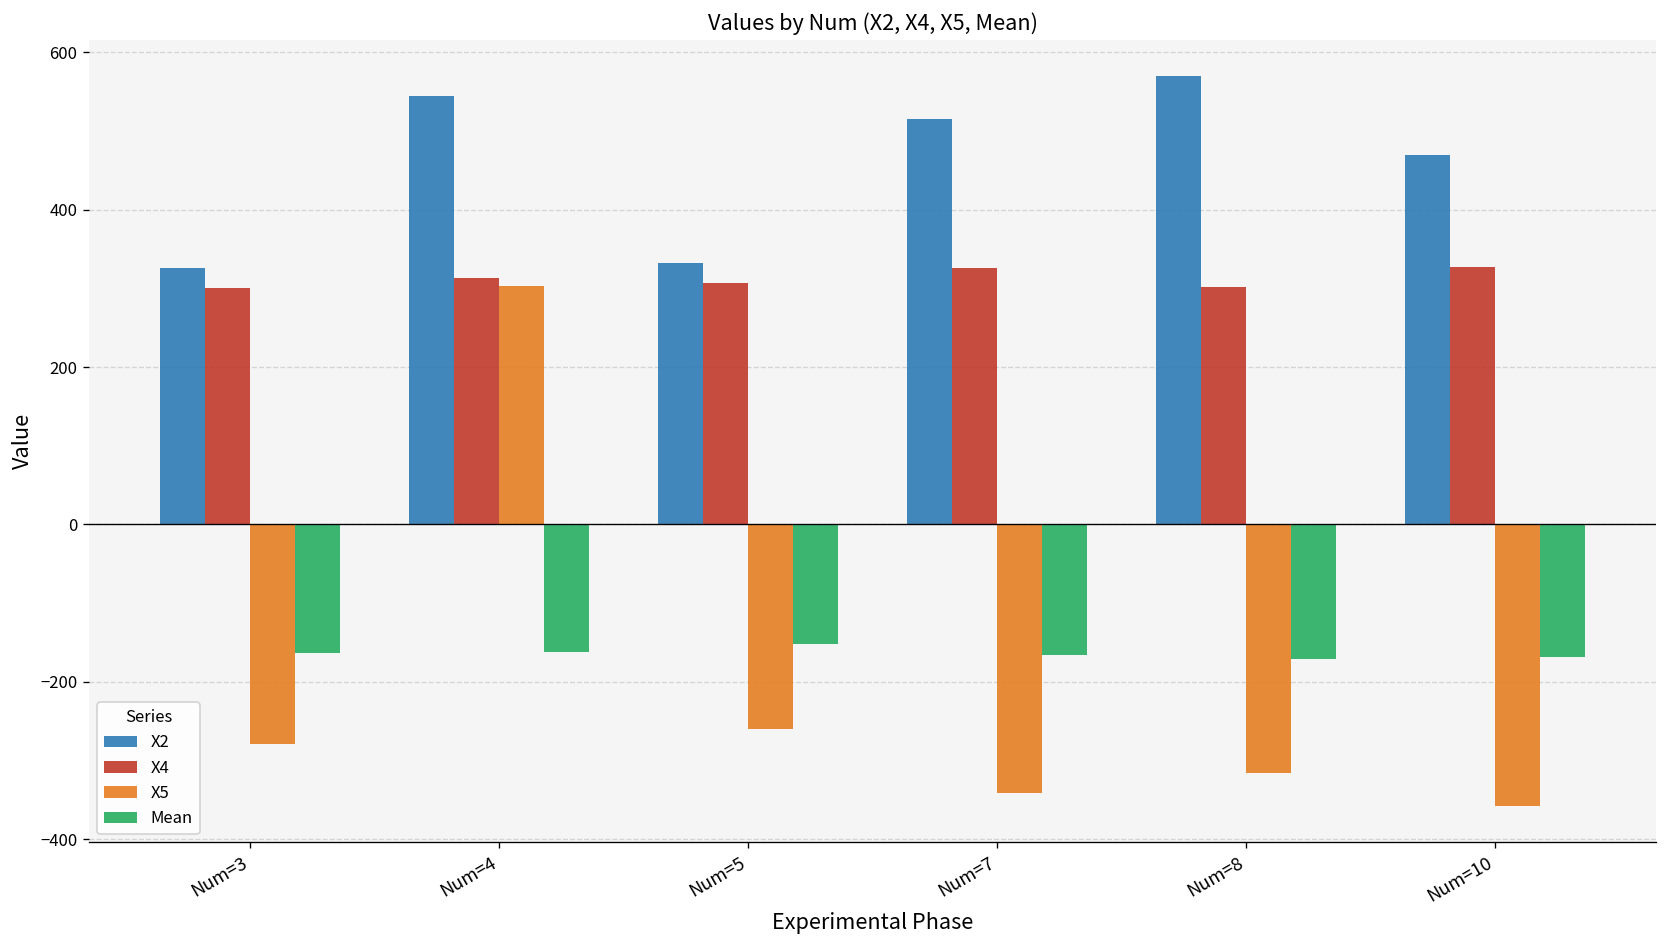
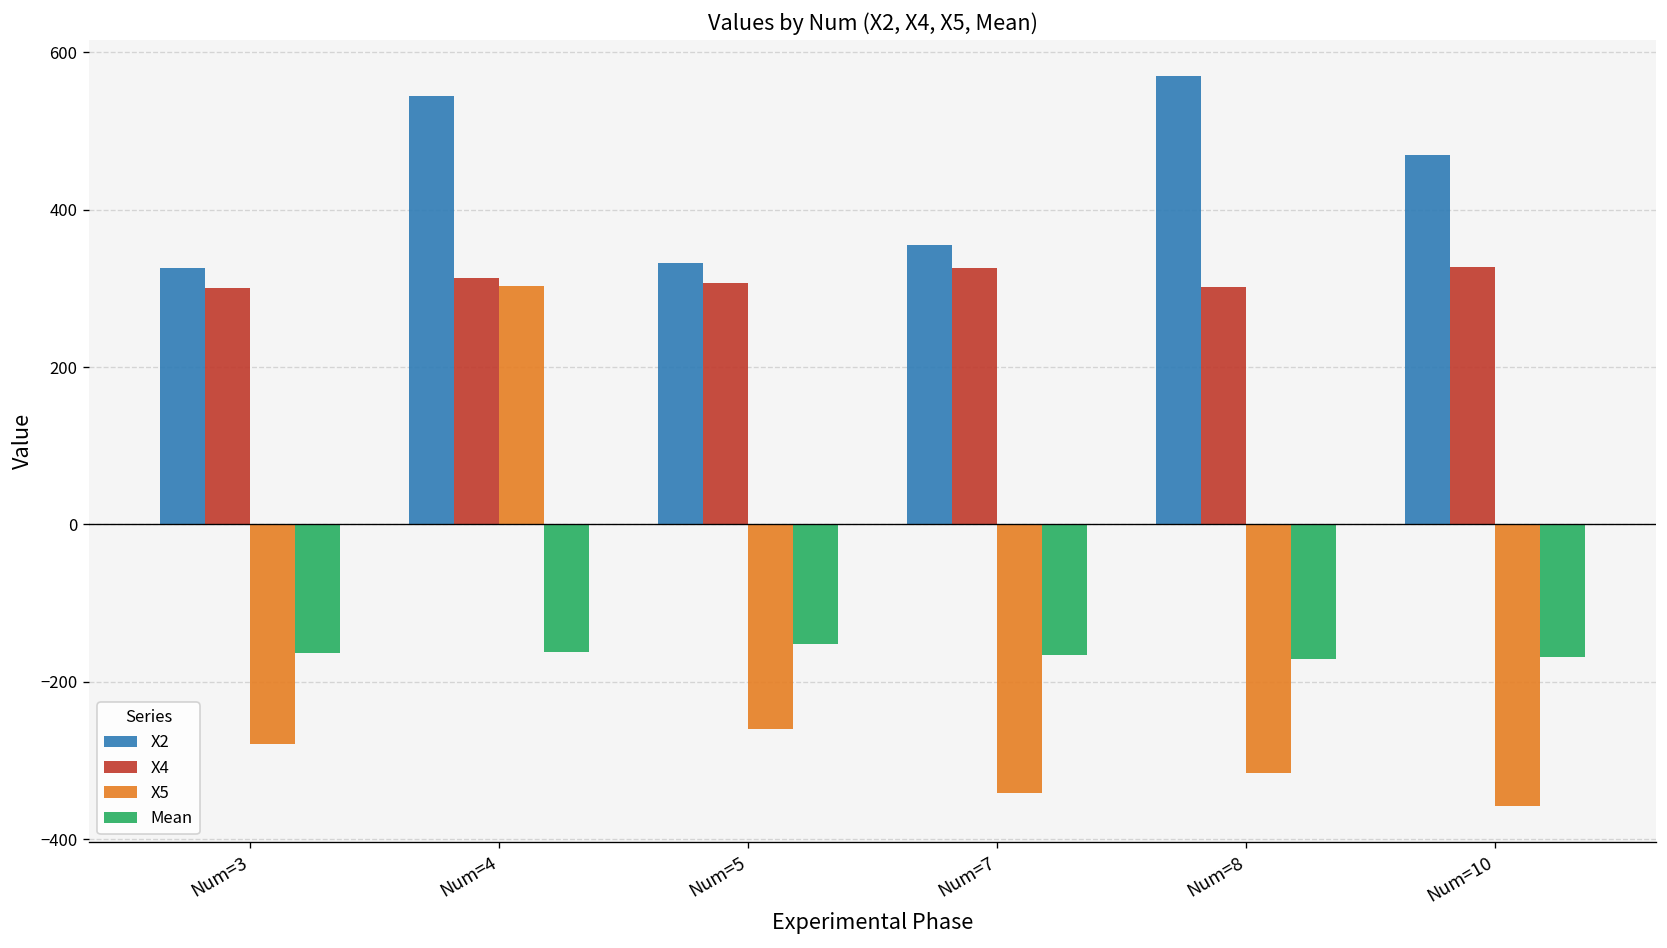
  {
    "X2": {
      "Num=3": 330,
      "Num=4": 540,
      "Num=5": 330,
-     "Num=7": 520,
+     "Num=7": 360,
      "Num=8": 570,
      "Num=10": 470
    },
    "X4": {
      "Num=3": 300,
      "Num=4": 310,
      "Num=5": 310,
      "Num=7": 330,
      "Num=8": 300,
      "Num=10": 330
    },
    "X5": {
      "Num=3": -280,
      "Num=4": 300,
      "Num=5": -260,
      "Num=7": -340,
      "Num=8": -320,
      "Num=10": -360
    },
    "Mean": {
      "Num=3": -160,
      "Num=4": -160,
      "Num=5": -150,
      "Num=7": -170,
      "Num=8": -170,
      "Num=10": -170
    }
  }
